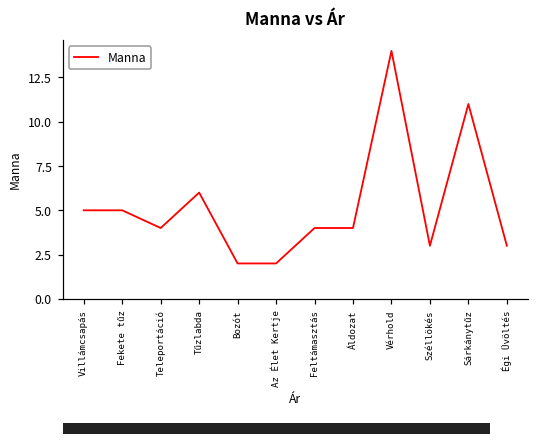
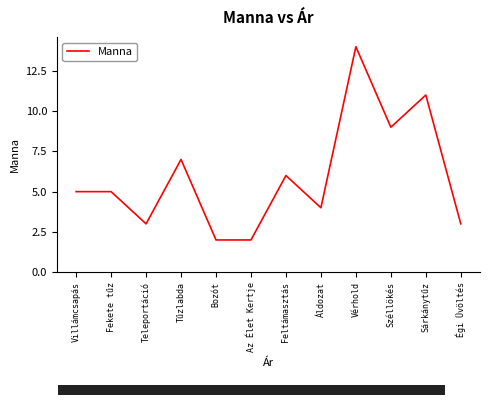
  {
    "Villámcsapás": 5,
    "Fekete tűz": 5,
-   "Teleportáció": 4,
-   "Tűzlabda": 6,
+   "Teleportáció": 3,
+   "Tűzlabda": 7,
    "Bozót": 2,
    "Az Élet Kertje": 2,
-   "Feltámasztás": 4,
+   "Feltámasztás": 6,
    "Áldozat": 4,
    "Vérhold": 14,
-   "Széllökés": 3,
+   "Széllökés": 9,
    "Sárkánytűz": 11,
    "Égi Üvöltés": 3
  }
